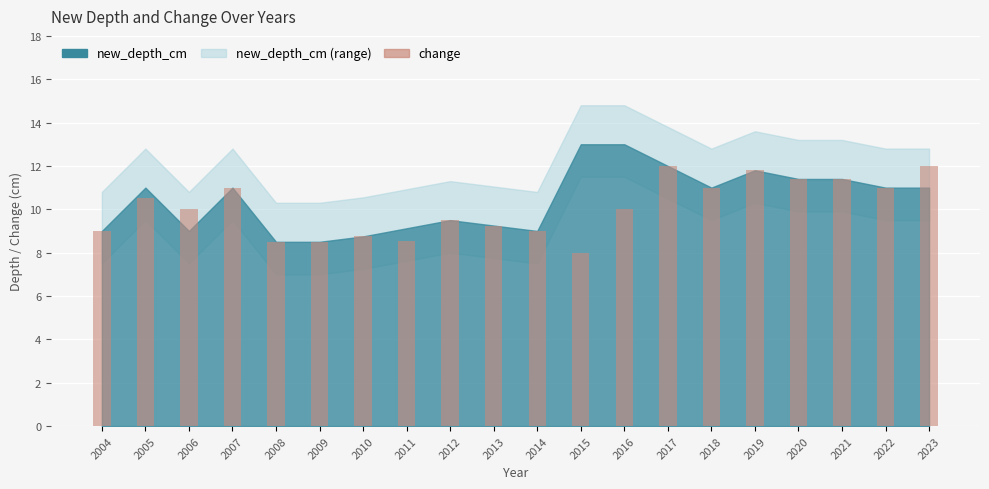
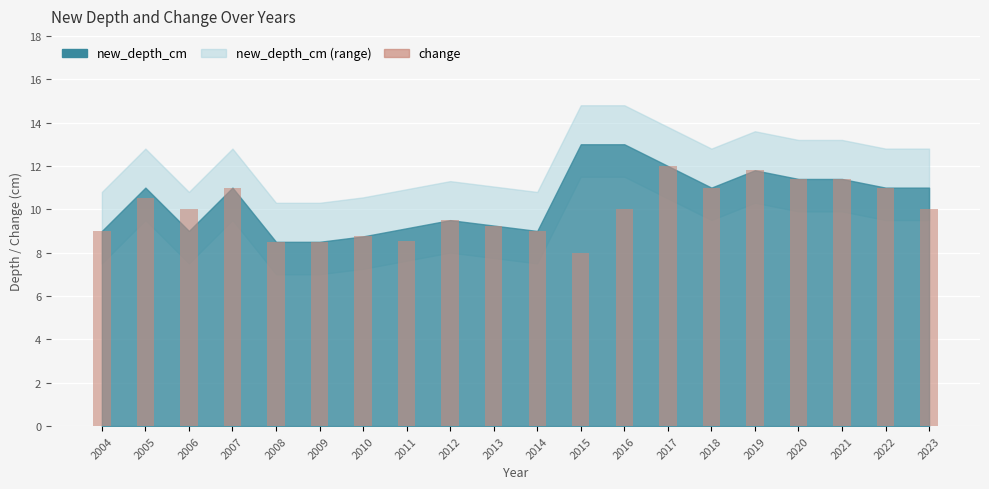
  {
    "change": {
      "2004": 9,
      "2005": 10.5,
      "2006": 10,
      "2007": 11,
      "2008": 8.5,
      "2009": 8.5,
      "2010": 8.8,
      "2011": 8.5,
      "2012": 9.5,
      "2013": 9.3,
      "2014": 9,
      "2015": 8,
      "2016": 10,
      "2017": 12,
      "2018": 11,
      "2019": 11.8,
      "2020": 11.4,
      "2021": 11.4,
      "2022": 11,
-     "2023": 12
+     "2023": 10
    },
    "new_depth_cm": {
      "2004": 9,
      "2005": 11,
      "2006": 9,
      "2007": 11,
      "2008": 8.5,
      "2009": 8.5,
      "2010": 8.8,
      "2011": 9.1,
      "2012": 9.5,
      "2013": 9.3,
      "2014": 9,
      "2015": 13,
      "2016": 13,
      "2017": 12,
      "2018": 11,
      "2019": 11.8,
      "2020": 11.4,
      "2021": 11.4,
      "2022": 11,
      "2023": 11
    }
  }
